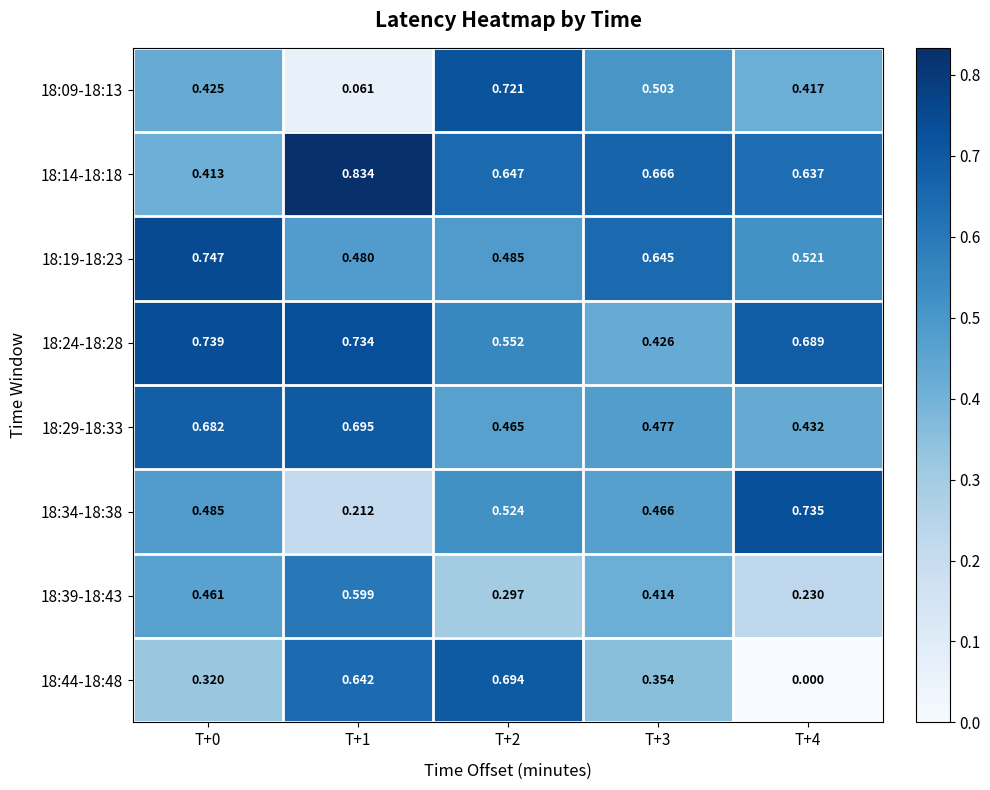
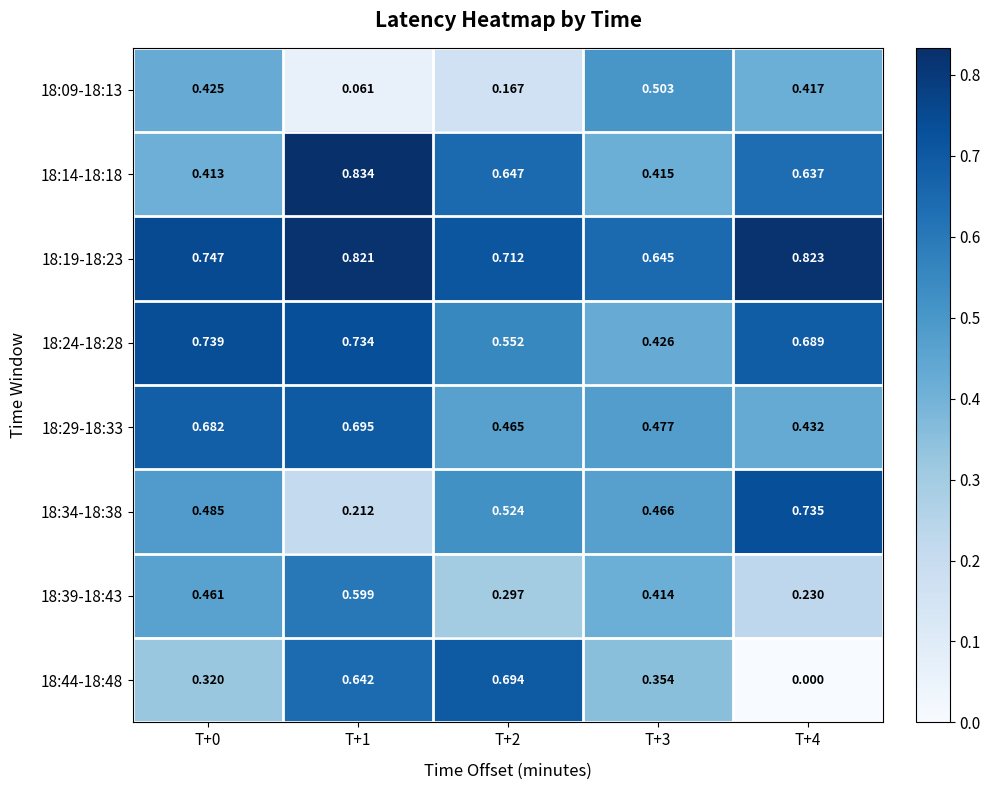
  {
    "18:09-18:13": {
      "T+0": 0.425,
      "T+1": 0.061,
-     "T+2": 0.721,
+     "T+2": 0.167,
      "T+3": 0.503,
      "T+4": 0.417
    },
    "18:14-18:18": {
      "T+0": 0.413,
      "T+1": 0.834,
      "T+2": 0.647,
-     "T+3": 0.666,
+     "T+3": 0.415,
      "T+4": 0.637
    },
    "18:19-18:23": {
      "T+0": 0.747,
-     "T+1": 0.480,
-     "T+2": 0.485,
+     "T+1": 0.821,
+     "T+2": 0.712,
      "T+3": 0.645,
-     "T+4": 0.521
+     "T+4": 0.823
    },
    "18:24-18:28": {
      "T+0": 0.739,
      "T+1": 0.734,
      "T+2": 0.552,
      "T+3": 0.426,
      "T+4": 0.689
    },
    "18:29-18:33": {
      "T+0": 0.682,
      "T+1": 0.695,
      "T+2": 0.465,
      "T+3": 0.477,
      "T+4": 0.432
    },
    "18:34-18:38": {
      "T+0": 0.485,
      "T+1": 0.212,
      "T+2": 0.524,
      "T+3": 0.466,
      "T+4": 0.735
    },
    "18:39-18:43": {
      "T+0": 0.461,
      "T+1": 0.599,
      "T+2": 0.297,
      "T+3": 0.414,
      "T+4": 0.230
    },
    "18:44-18:48": {
      "T+0": 0.320,
      "T+1": 0.642,
      "T+2": 0.694,
      "T+3": 0.354,
      "T+4": 0.000
    }
  }
